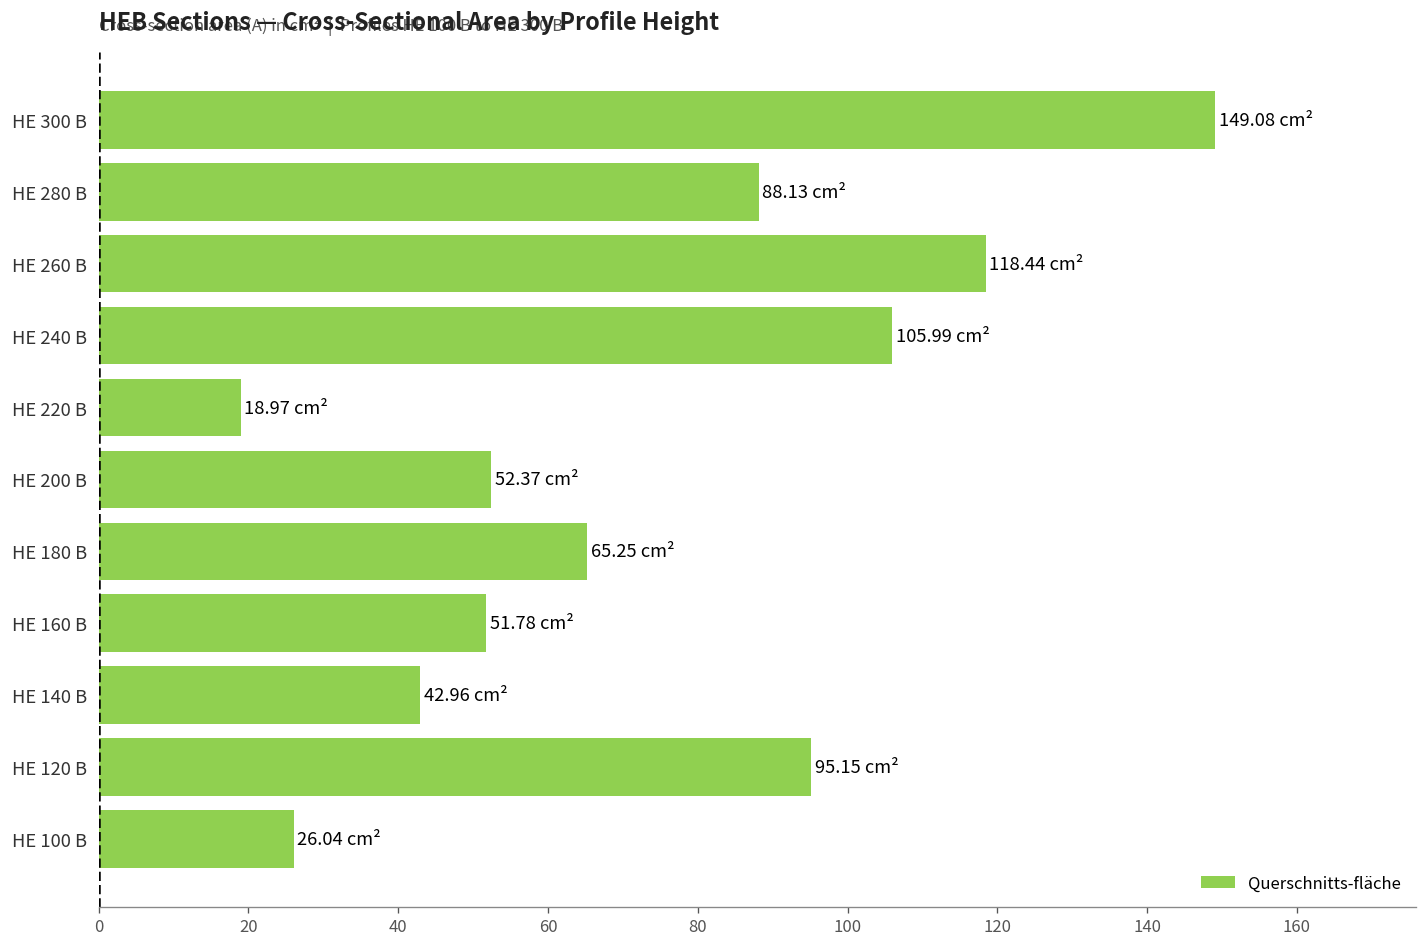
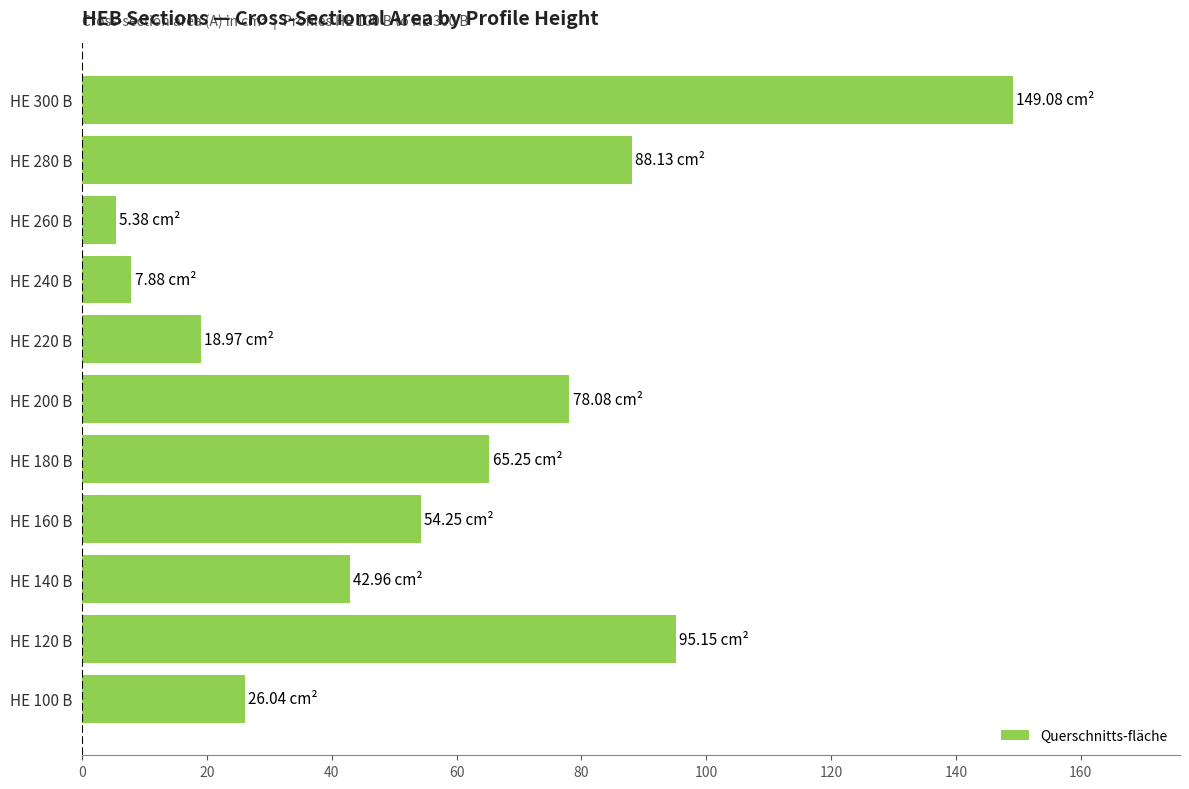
  {
    "HE 300 B": 149.08,
    "HE 280 B": 88.13,
-   "HE 260 B": 118.44,
-   "HE 240 B": 105.99,
+   "HE 260 B": 5.38,
+   "HE 240 B": 7.88,
    "HE 220 B": 18.97,
-   "HE 200 B": 52.37,
+   "HE 200 B": 78.08,
    "HE 180 B": 65.25,
-   "HE 160 B": 51.78,
+   "HE 160 B": 54.25,
    "HE 140 B": 42.96,
    "HE 120 B": 95.15,
    "HE 100 B": 26.04
  }
